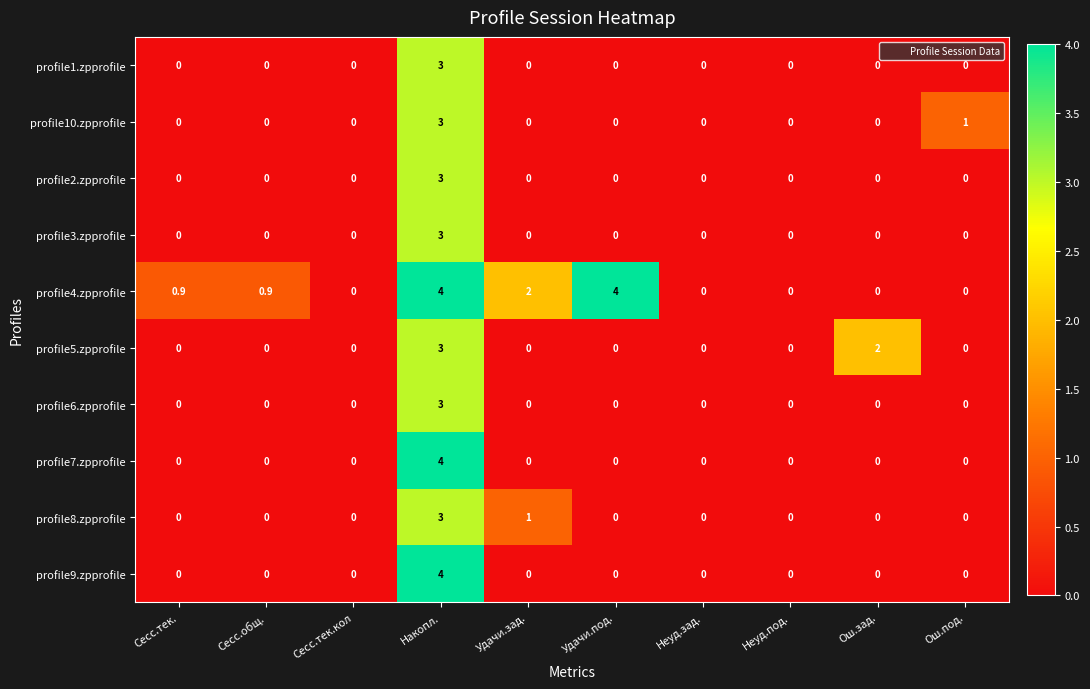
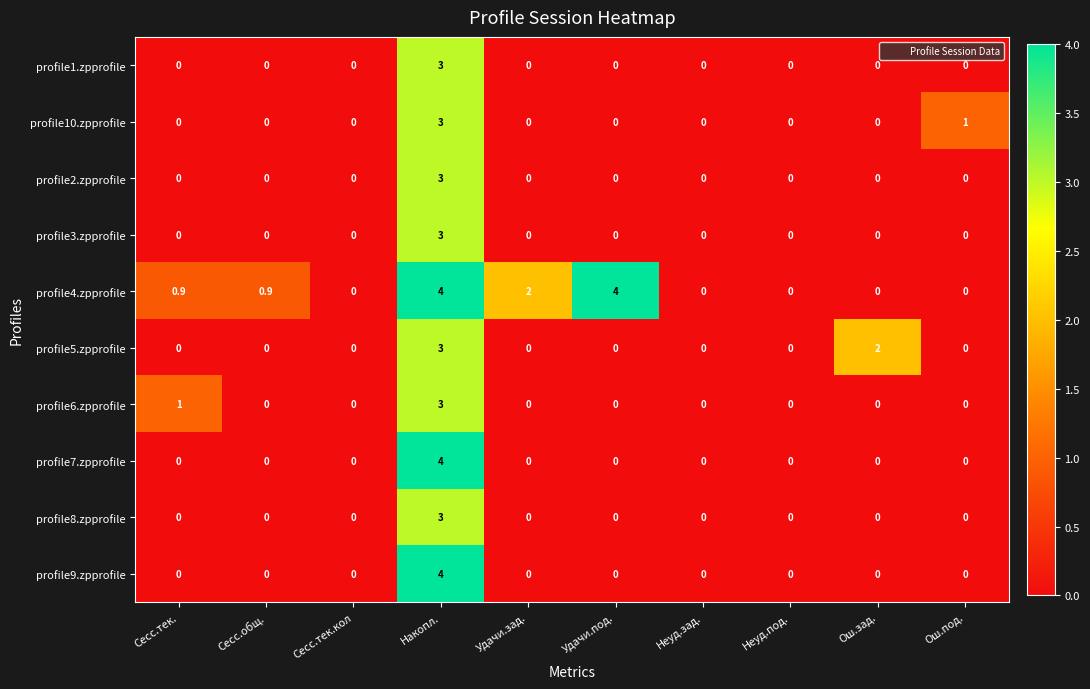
  {
    "profile1.zpprofile": {
      "Сесс.тек.": 0,
      "Сесс.общ.": 0,
      "Сесс.тек.кол": 0,
      "Накопл.": 3,
      "Удачи.зад.": 0,
      "Удачи.под.": 0,
      "Неуд.зад.": 0,
      "Неуд.под.": 0,
      "Ош.зад.": 0,
      "Ош.под.": 0
    },
    "profile10.zpprofile": {
      "Сесс.тек.": 0,
      "Сесс.общ.": 0,
      "Сесс.тек.кол": 0,
      "Накопл.": 3,
      "Удачи.зад.": 0,
      "Удачи.под.": 0,
      "Неуд.зад.": 0,
      "Неуд.под.": 0,
      "Ош.зад.": 0,
      "Ош.под.": 1
    },
    "profile2.zpprofile": {
      "Сесс.тек.": 0,
      "Сесс.общ.": 0,
      "Сесс.тек.кол": 0,
      "Накопл.": 3,
      "Удачи.зад.": 0,
      "Удачи.под.": 0,
      "Неуд.зад.": 0,
      "Неуд.под.": 0,
      "Ош.зад.": 0,
      "Ош.под.": 0
    },
    "profile3.zpprofile": {
      "Сесс.тек.": 0,
      "Сесс.общ.": 0,
      "Сесс.тек.кол": 0,
      "Накопл.": 3,
      "Удачи.зад.": 0,
      "Удачи.под.": 0,
      "Неуд.зад.": 0,
      "Неуд.под.": 0,
      "Ош.зад.": 0,
      "Ош.под.": 0
    },
    "profile4.zpprofile": {
      "Сесс.тек.": 0.9,
      "Сесс.общ.": 0.9,
      "Сесс.тек.кол": 0,
      "Накопл.": 4,
      "Удачи.зад.": 2,
      "Удачи.под.": 4,
      "Неуд.зад.": 0,
      "Неуд.под.": 0,
      "Ош.зад.": 0,
      "Ош.под.": 0
    },
    "profile5.zpprofile": {
      "Сесс.тек.": 0,
      "Сесс.общ.": 0,
      "Сесс.тек.кол": 0,
      "Накопл.": 3,
      "Удачи.зад.": 0,
      "Удачи.под.": 0,
      "Неуд.зад.": 0,
      "Неуд.под.": 0,
      "Ош.зад.": 2,
      "Ош.под.": 0
    },
    "profile6.zpprofile": {
-     "Сесс.тек.": 0,
+     "Сесс.тек.": 1,
      "Сесс.общ.": 0,
      "Сесс.тек.кол": 0,
      "Накопл.": 3,
      "Удачи.зад.": 0,
      "Удачи.под.": 0,
      "Неуд.зад.": 0,
      "Неуд.под.": 0,
      "Ош.зад.": 0,
      "Ош.под.": 0
    },
    "profile7.zpprofile": {
      "Сесс.тек.": 0,
      "Сесс.общ.": 0,
      "Сесс.тек.кол": 0,
      "Накопл.": 4,
      "Удачи.зад.": 0,
      "Удачи.под.": 0,
      "Неуд.зад.": 0,
      "Неуд.под.": 0,
      "Ош.зад.": 0,
      "Ош.под.": 0
    },
    "profile8.zpprofile": {
      "Сесс.тек.": 0,
      "Сесс.общ.": 0,
      "Сесс.тек.кол": 0,
      "Накопл.": 3,
-     "Удачи.зад.": 1,
+     "Удачи.зад.": 0,
      "Удачи.под.": 0,
      "Неуд.зад.": 0,
      "Неуд.под.": 0,
      "Ош.зад.": 0,
      "Ош.под.": 0
    },
    "profile9.zpprofile": {
      "Сесс.тек.": 0,
      "Сесс.общ.": 0,
      "Сесс.тек.кол": 0,
      "Накопл.": 4,
      "Удачи.зад.": 0,
      "Удачи.под.": 0,
      "Неуд.зад.": 0,
      "Неуд.под.": 0,
      "Ош.зад.": 0,
      "Ош.под.": 0
    }
  }
